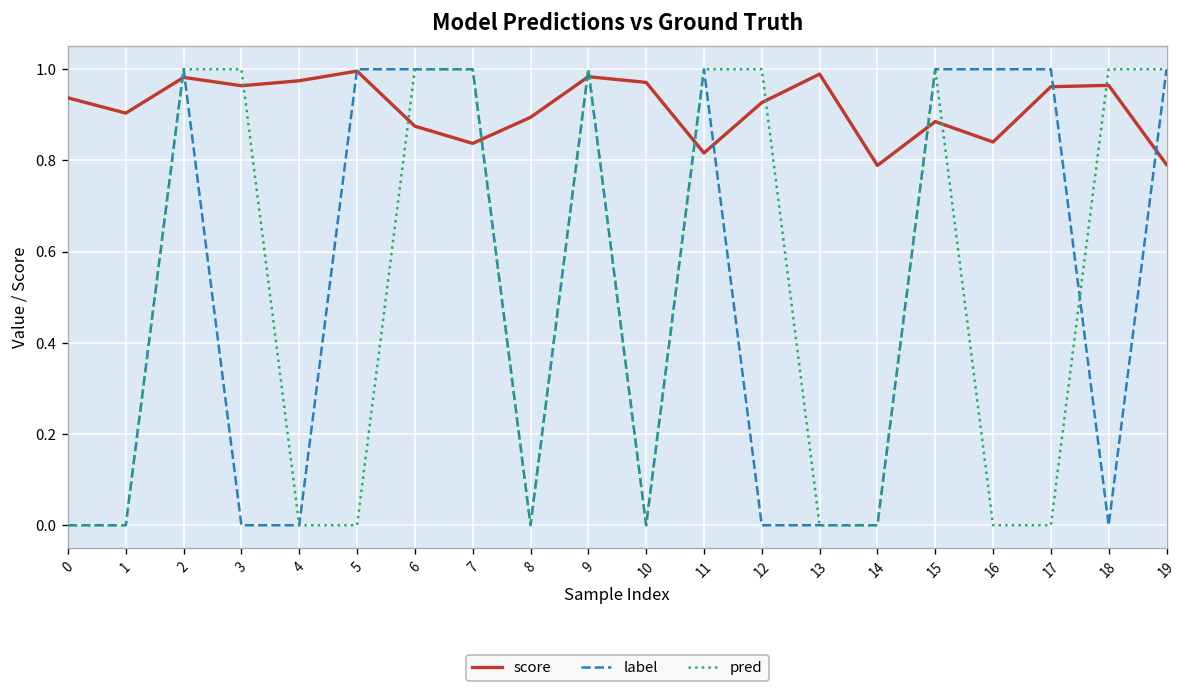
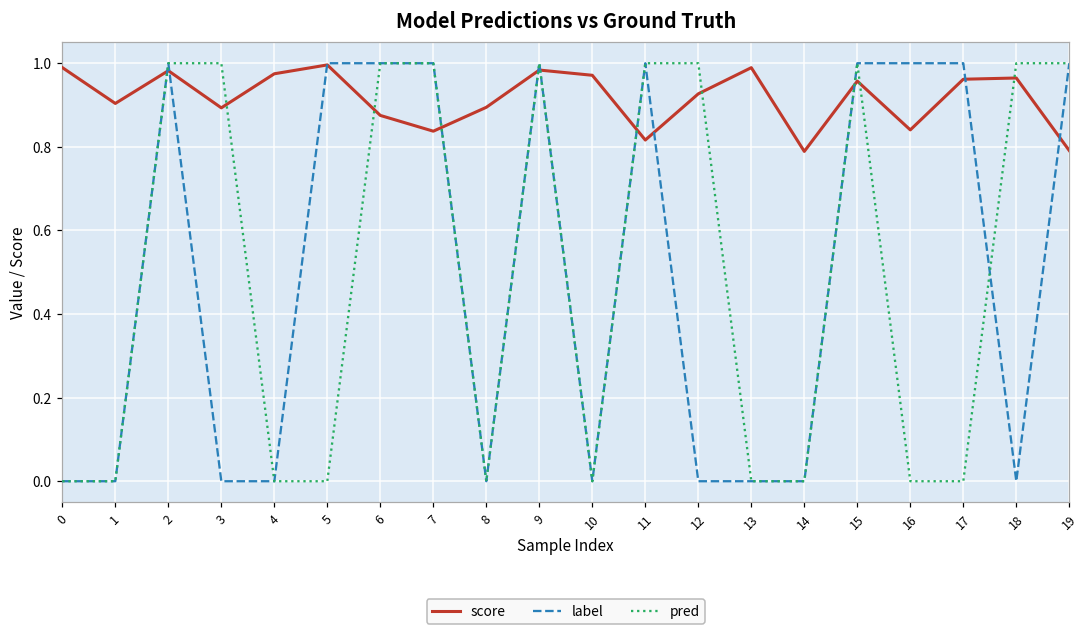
  {
    "score": {
-     "0": 0.94,
+     "0": 0.99,
      "1": 0.90,
      "2": 0.98,
-     "3": 0.96,
+     "3": 0.89,
      "4": 0.97,
      "6": 0.88,
      "7": 0.84,
      "8": 0.89,
      "9": 0.98,
      "10": 0.97,
      "11": 0.82,
      "12": 0.93,
      "13": 0.99,
      "14": 0.79,
-     "15": 0.89,
+     "15": 0.96,
      "16": 0.84,
      "17": 0.96,
      "18": 0.96,
      "19": 0.79
    },
    "label": {
      "3": 0.00,
      "12": 0.00,
      "16": 1.00,
      "17": 1.00,
      "18": 0.00
    },
    "pred": {
      "3": 1.00,
      "5": 0.00,
      "12": 1.00,
      "16": 0.00,
      "17": 0.00,
      "18": 1.00
    }
  }
